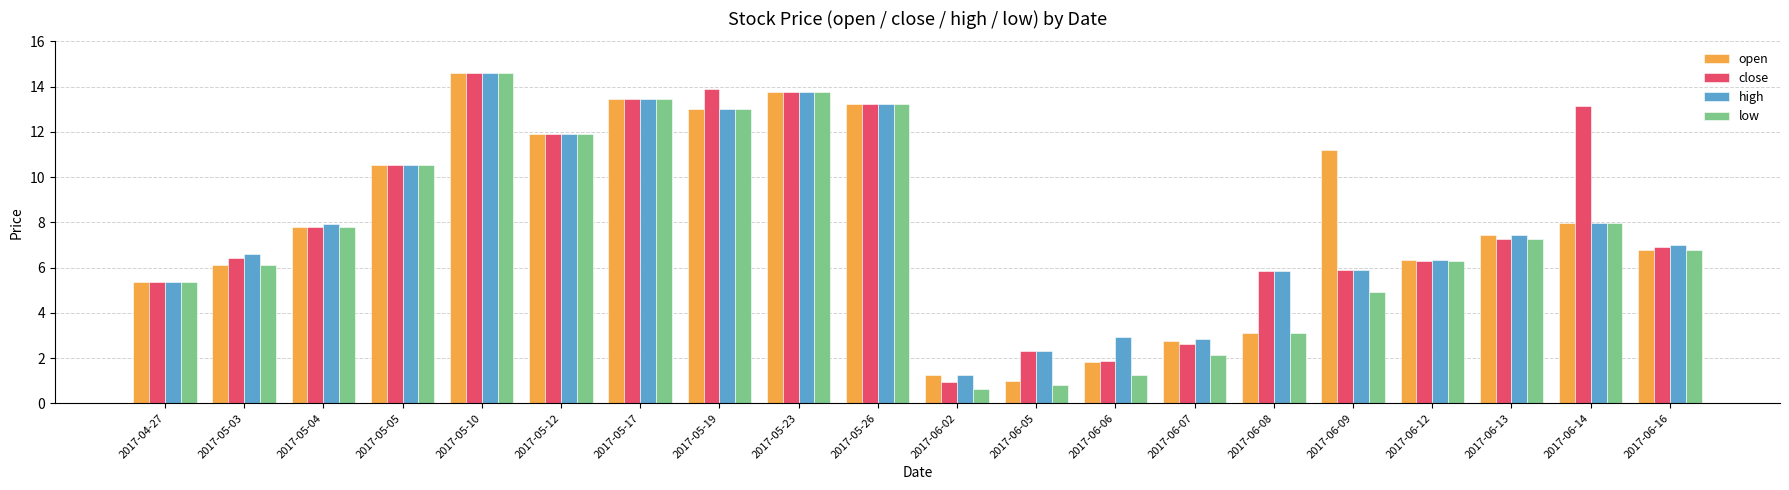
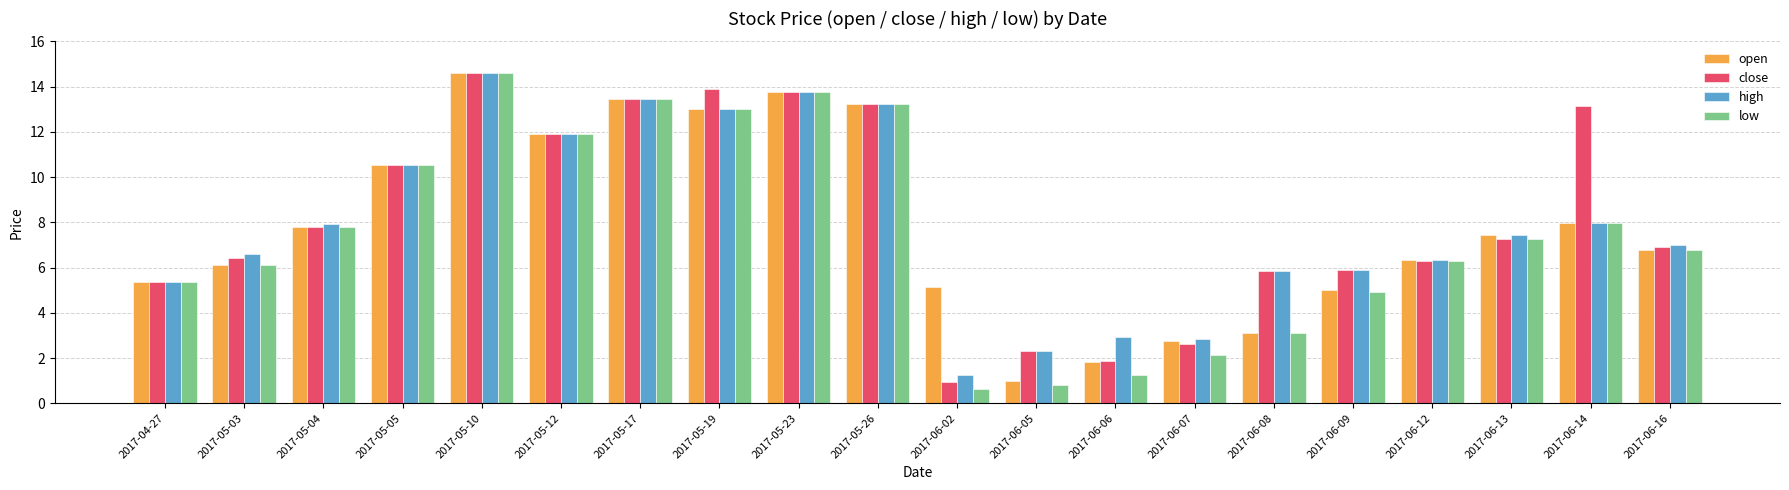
  {
    "open": {
      "2017-04-27": 5.4,
      "2017-05-03": 6.1,
      "2017-05-04": 7.8,
      "2017-05-05": 10.6,
      "2017-05-10": 14.6,
      "2017-05-12": 11.9,
      "2017-05-17": 13.5,
      "2017-05-19": 13.0,
      "2017-05-23": 13.8,
      "2017-05-26": 13.2,
-     "2017-06-02": 1.3,
+     "2017-06-02": 5.2,
      "2017-06-05": 1.0,
      "2017-06-06": 1.8,
      "2017-06-07": 2.8,
      "2017-06-08": 3.1,
-     "2017-06-09": 11.2,
+     "2017-06-09": 5.0,
      "2017-06-12": 6.3,
      "2017-06-13": 7.4,
      "2017-06-14": 8.0,
      "2017-06-16": 6.8
    },
    "close": {
      "2017-04-27": 5.4,
      "2017-05-03": 6.4,
      "2017-05-04": 7.8,
      "2017-05-05": 10.5,
      "2017-05-10": 14.6,
      "2017-05-12": 11.9,
      "2017-05-17": 13.5,
      "2017-05-19": 13.9,
      "2017-05-23": 13.8,
      "2017-05-26": 13.2,
      "2017-06-02": 1.0,
      "2017-06-05": 2.3,
      "2017-06-06": 1.9,
      "2017-06-07": 2.6,
      "2017-06-08": 5.9,
      "2017-06-09": 5.9,
      "2017-06-12": 6.3,
      "2017-06-13": 7.3,
      "2017-06-14": 13.1,
      "2017-06-16": 6.9
    },
    "high": {
      "2017-04-27": 5.4,
      "2017-05-03": 6.6,
      "2017-05-04": 7.9,
      "2017-05-05": 10.6,
      "2017-05-10": 14.6,
      "2017-05-12": 11.9,
      "2017-05-17": 13.5,
      "2017-05-19": 13.0,
      "2017-05-23": 13.8,
      "2017-05-26": 13.2,
      "2017-06-02": 1.3,
      "2017-06-05": 2.3,
      "2017-06-06": 3.0,
      "2017-06-07": 2.9,
      "2017-06-08": 5.9,
      "2017-06-09": 5.9,
      "2017-06-12": 6.3,
      "2017-06-13": 7.4,
      "2017-06-14": 8.0,
      "2017-06-16": 7.0
    },
    "low": {
      "2017-04-27": 5.4,
      "2017-05-03": 6.1,
      "2017-05-04": 7.8,
      "2017-05-05": 10.5,
      "2017-05-10": 14.6,
      "2017-05-12": 11.9,
      "2017-05-17": 13.5,
      "2017-05-19": 13.0,
      "2017-05-23": 13.8,
      "2017-05-26": 13.2,
      "2017-06-02": 0.7,
      "2017-06-05": 0.8,
      "2017-06-06": 1.2,
      "2017-06-07": 2.2,
      "2017-06-08": 3.1,
      "2017-06-09": 4.9,
      "2017-06-12": 6.3,
      "2017-06-13": 7.3,
      "2017-06-14": 8.0,
      "2017-06-16": 6.8
    }
  }
